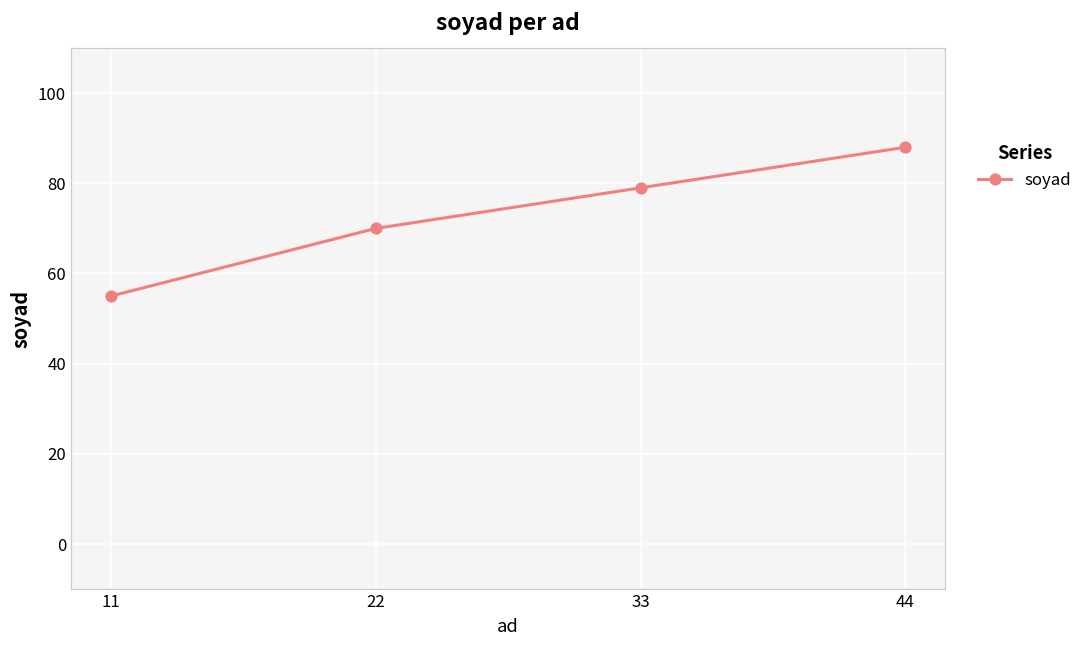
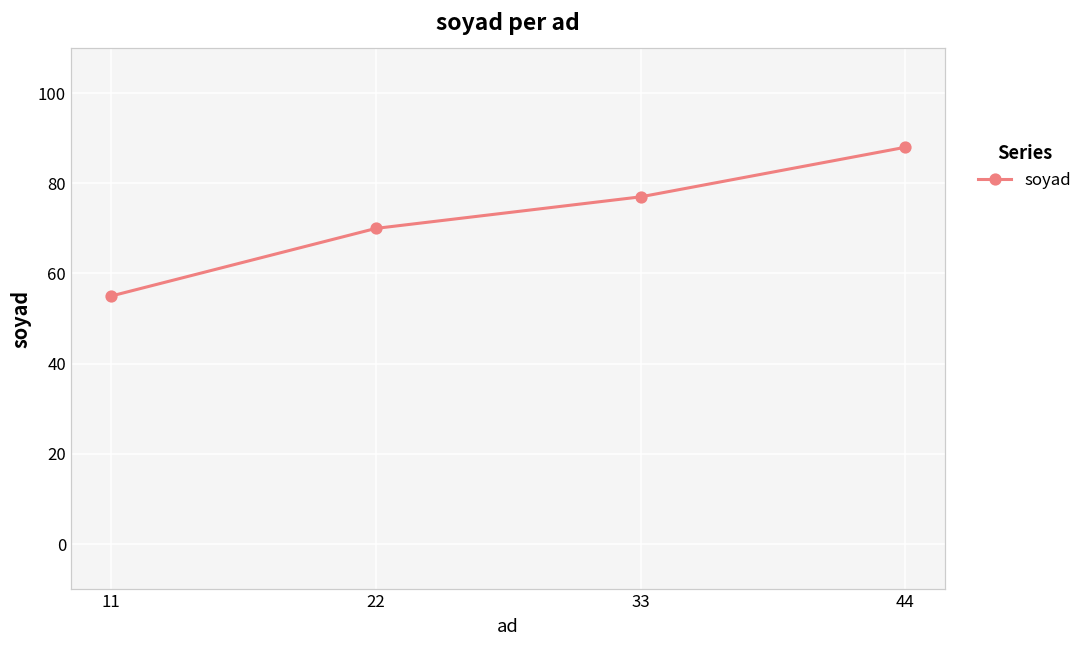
  {
    "11": 55,
    "22": 70,
-   "33": 79,
+   "33": 77,
    "44": 88
  }
